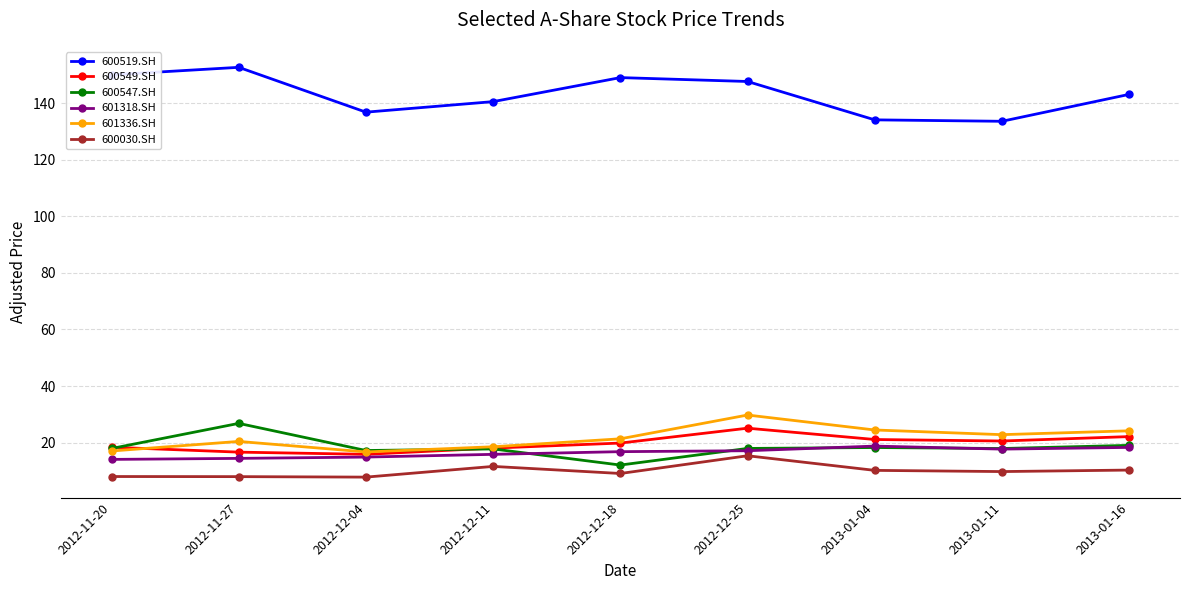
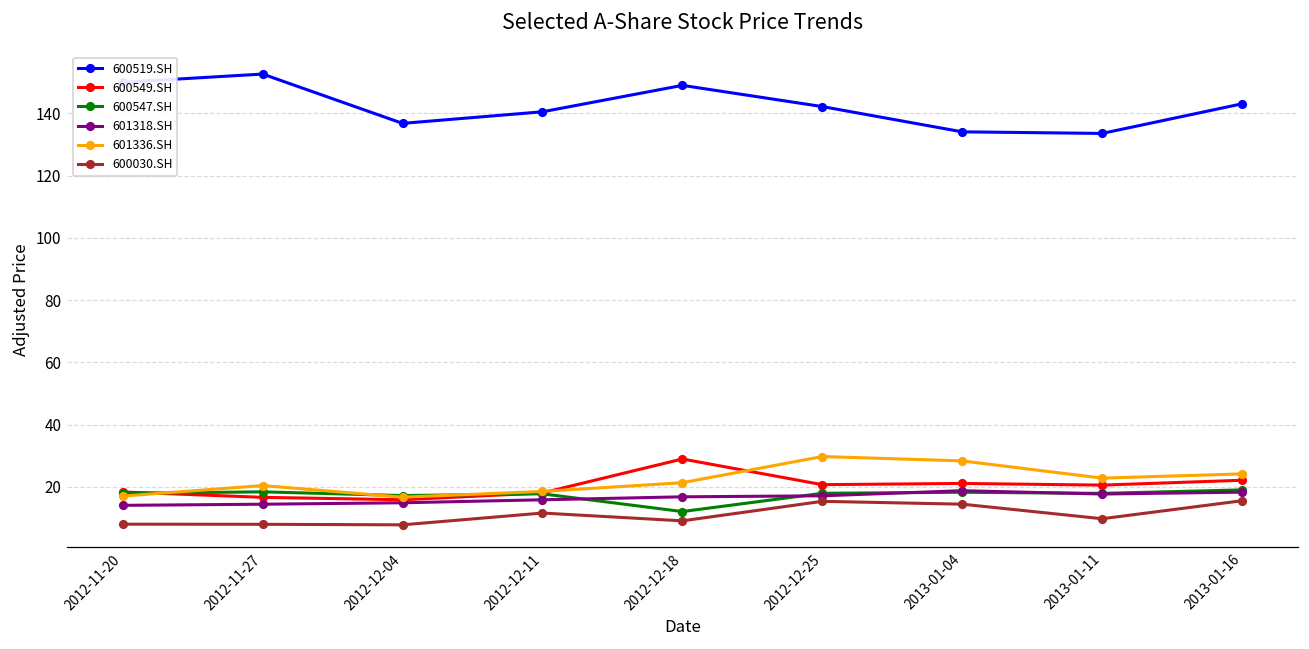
  {
    "600519.SH": {
      "2012-11-27": 153,
      "2012-12-04": 137,
      "2012-12-11": 141,
      "2012-12-18": 149,
-     "2012-12-25": 148,
+     "2012-12-25": 142,
      "2013-01-04": 134,
      "2013-01-11": 134,
      "2013-01-16": 143
    },
    "600549.SH": {
      "2012-11-27": 17,
-     "2012-12-18": 20,
-     "2012-12-25": 25,
+     "2012-12-18": 29,
+     "2012-12-25": 21,
      "2013-01-04": 21,
      "2013-01-11": 21,
      "2013-01-16": 22
    },
    "600547.SH": {
-     "2012-11-27": 27,
+     "2012-11-27": 18,
      "2012-12-18": 12
    },
    "601318.SH": {
      "2012-11-20": 14,
      "2012-11-27": 14,
      "2012-12-04": 15,
      "2012-12-11": 16,
      "2012-12-18": 17
    },
    "601336.SH": {
      "2012-11-27": 20,
      "2012-12-18": 21,
      "2012-12-25": 30,
-     "2013-01-04": 24,
+     "2013-01-04": 28,
      "2013-01-11": 23,
      "2013-01-16": 24
    },
    "600030.SH": {
      "2012-11-20": 8,
      "2012-11-27": 8,
      "2012-12-04": 8,
      "2012-12-11": 12,
      "2012-12-18": 9,
      "2012-12-25": 15,
-     "2013-01-04": 10,
+     "2013-01-04": 14,
      "2013-01-11": 10,
-     "2013-01-16": 10
+     "2013-01-16": 16
    }
  }
